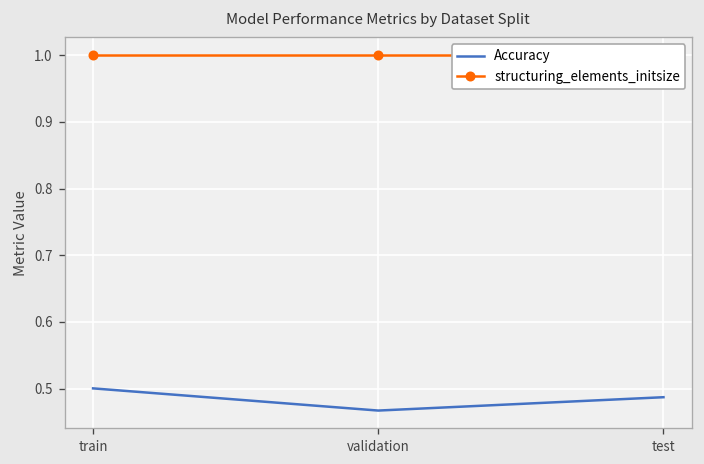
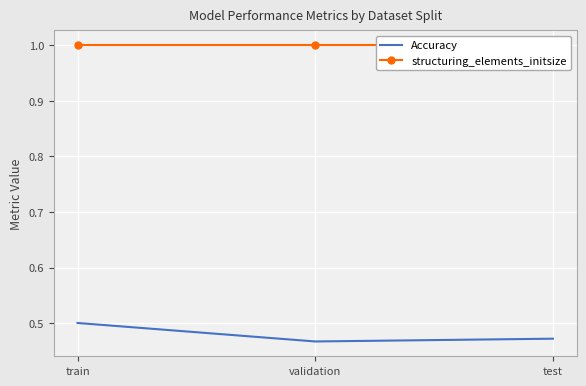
  {
    "Accuracy": {
      "train": 0.50,
      "validation": 0.47,
-     "test": 0.49
+     "test": 0.47
    },
    "structuring_elements_initsize": {
      "train": 1.00,
      "validation": 1.00
    }
  }
